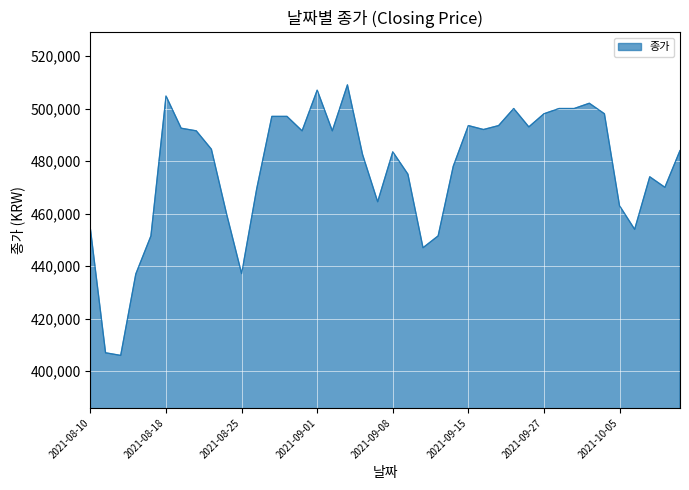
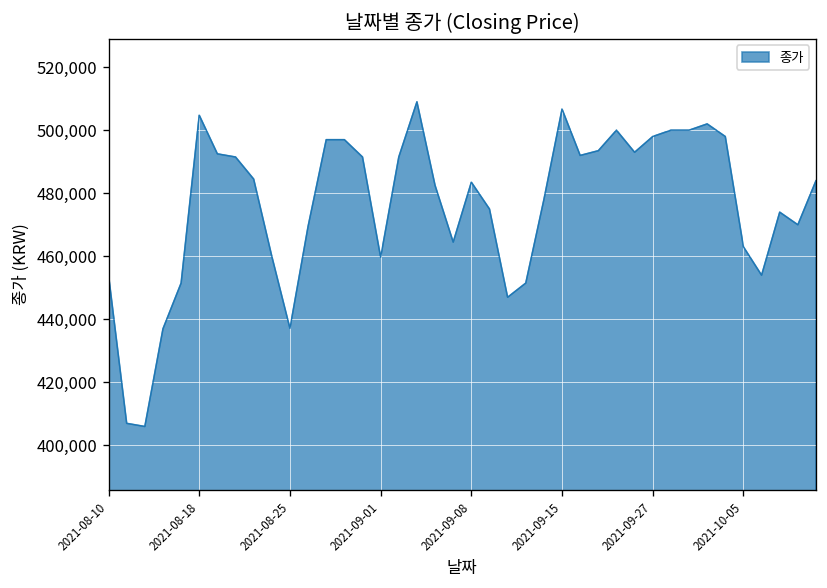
  {
    "2021-08-10": "454,000",
    "2021-08-18": "505,000",
    "2021-08-25": "437,000",
-   "2021-09-01": "507,000",
+   "2021-09-01": "460,000",
    "2021-09-08": "484,000",
-   "2021-09-15": "494,000",
+   "2021-09-15": "507,000",
    "2021-09-27": "498,000",
    "2021-10-05": "463,000"
  }
